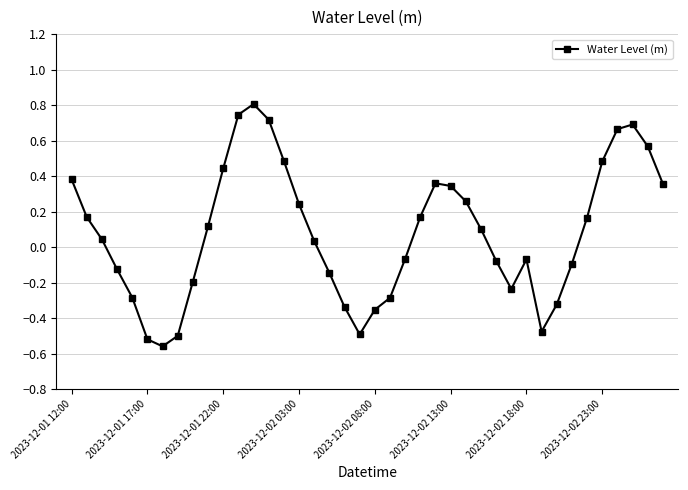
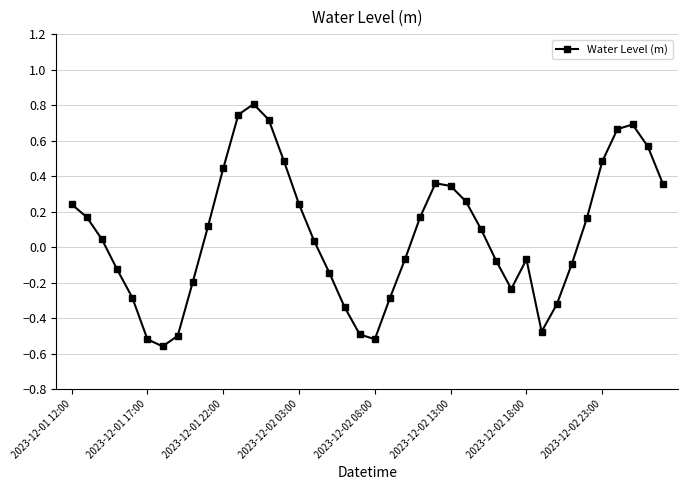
  {
-   "2023-12-01 12:00": 0.38,
+   "2023-12-01 12:00": 0.24,
    "2023-12-01 17:00": -0.52,
    "2023-12-01 22:00": 0.44,
    "2023-12-02 03:00": 0.24,
-   "2023-12-02 08:00": -0.35,
+   "2023-12-02 08:00": -0.52,
    "2023-12-02 13:00": 0.34,
    "2023-12-02 18:00": -0.07,
    "2023-12-02 23:00": 0.48
  }
